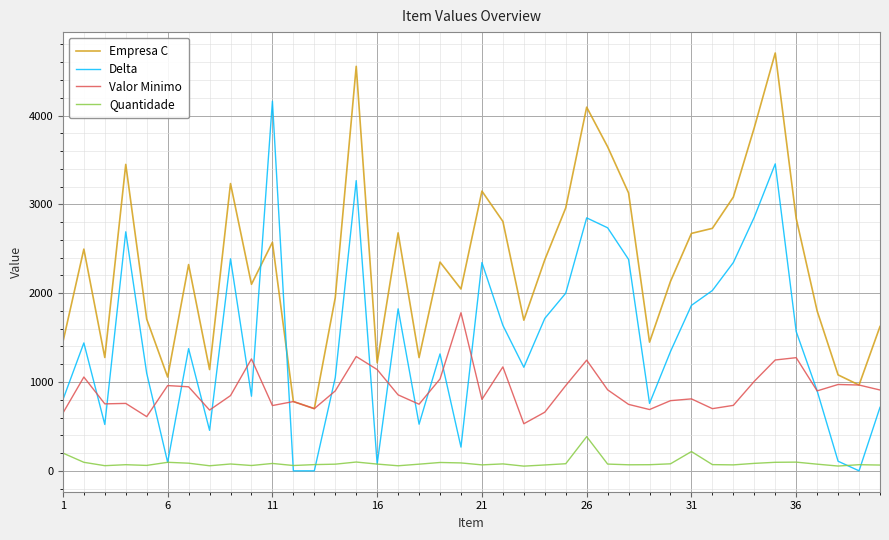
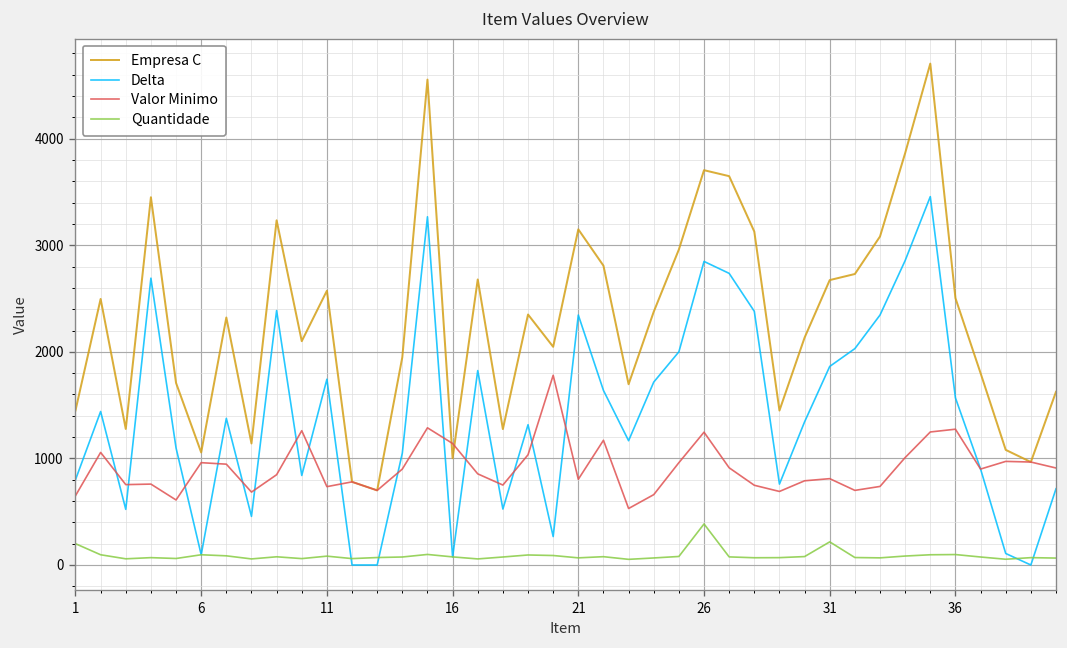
  {
    "Empresa C": {
      "1": 1500,
      "6": 1100,
      "11": 2600,
-     "16": 1200,
+     "16": 1000,
      "21": 3100,
-     "26": 4100,
+     "26": 3700,
      "31": 2700,
-     "36": 2800
+     "36": 2500
    },
    "Delta": {
      "1": 800,
-     "11": 4200,
+     "11": 1700,
      "21": 2300,
      "26": 2800,
      "31": 1900,
      "36": 1600
    },
    "Valor Minimo": {
      "1": 700,
      "6": 1000,
      "11": 700,
      "16": 1100,
      "21": 800,
      "26": 1200,
      "31": 800,
      "36": 1300
    },
    "Quantidade": {
      "1": 200,
      "11": 100,
      "21": 100,
      "26": 400,
      "31": 200,
      "36": 100
    }
  }
